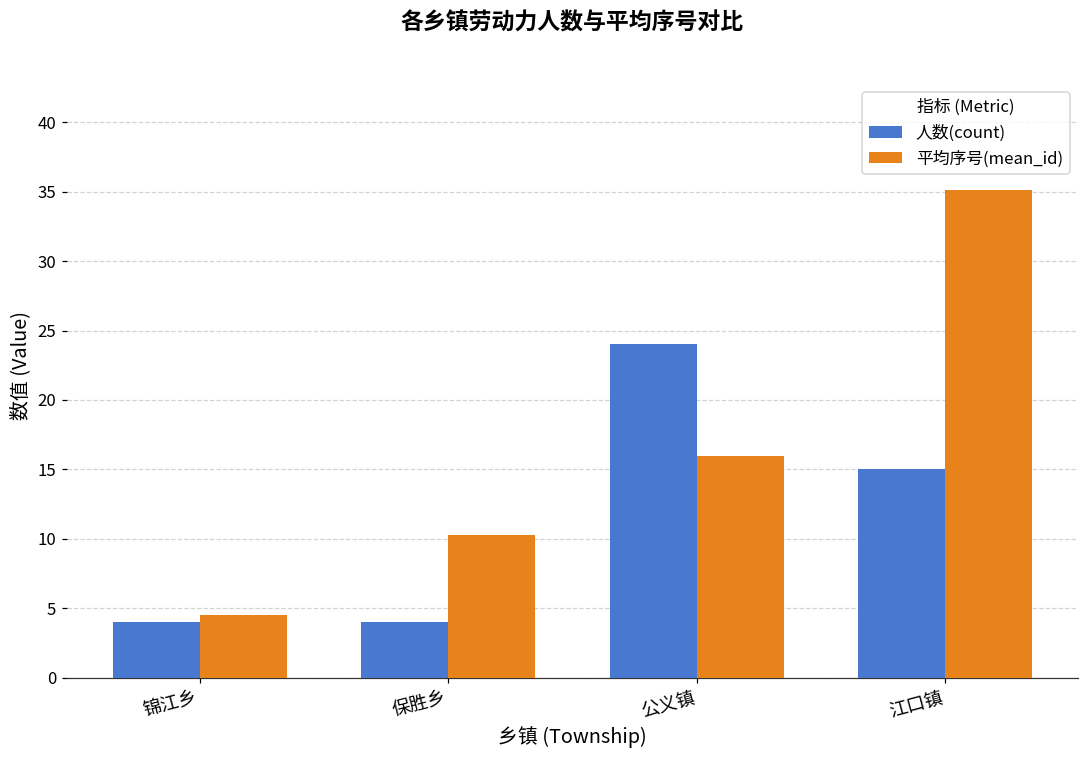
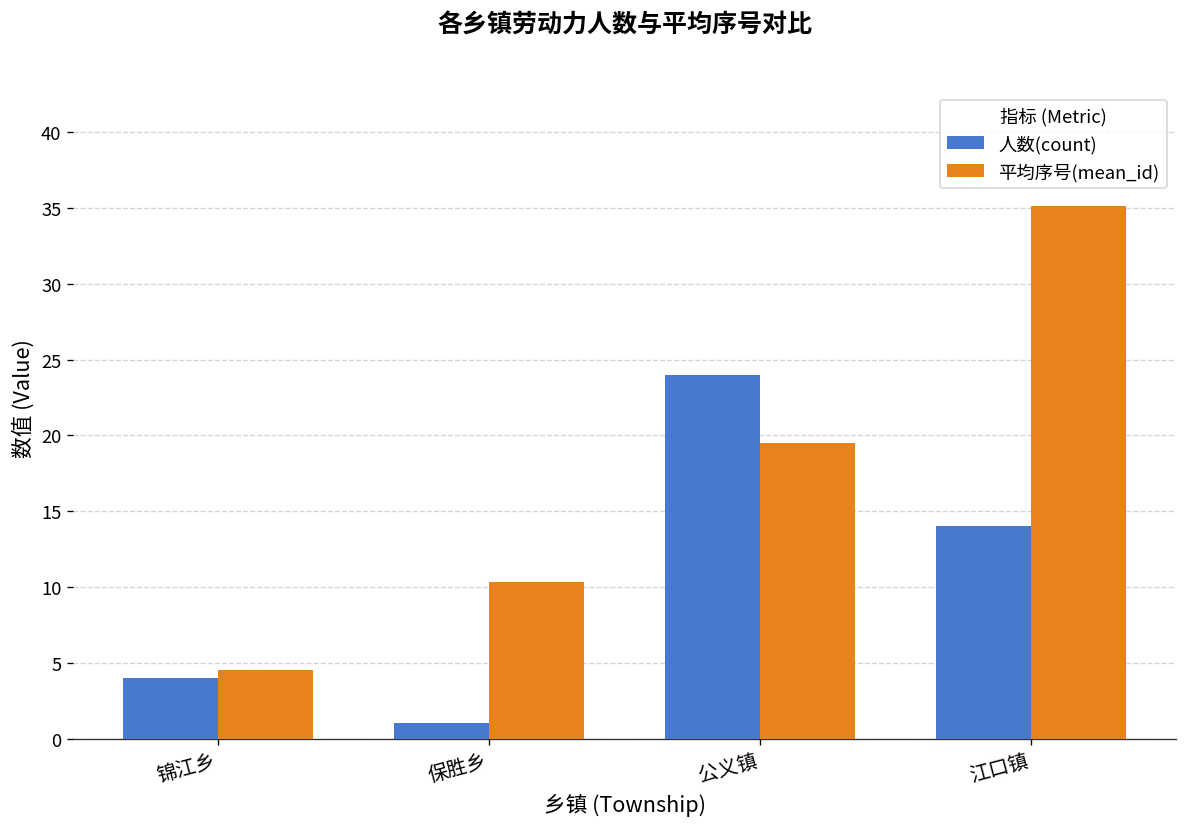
  {
    "人数(count)": {
      "锦江乡": 4,
-     "保胜乡": 4,
+     "保胜乡": 1,
      "公义镇": 24,
-     "江口镇": 15
+     "江口镇": 14
    },
    "平均序号(mean_id)": {
      "锦江乡": 4.5,
      "保胜乡": 10.3,
-     "公义镇": 16.0,
+     "公义镇": 19.5,
      "江口镇": 35.1
    }
  }
